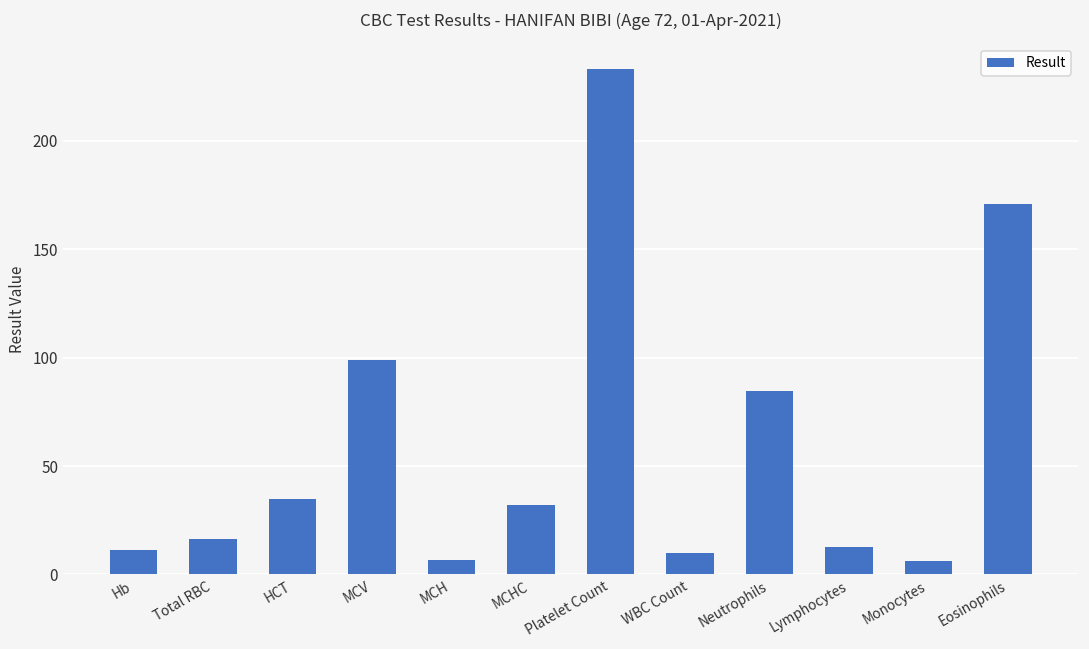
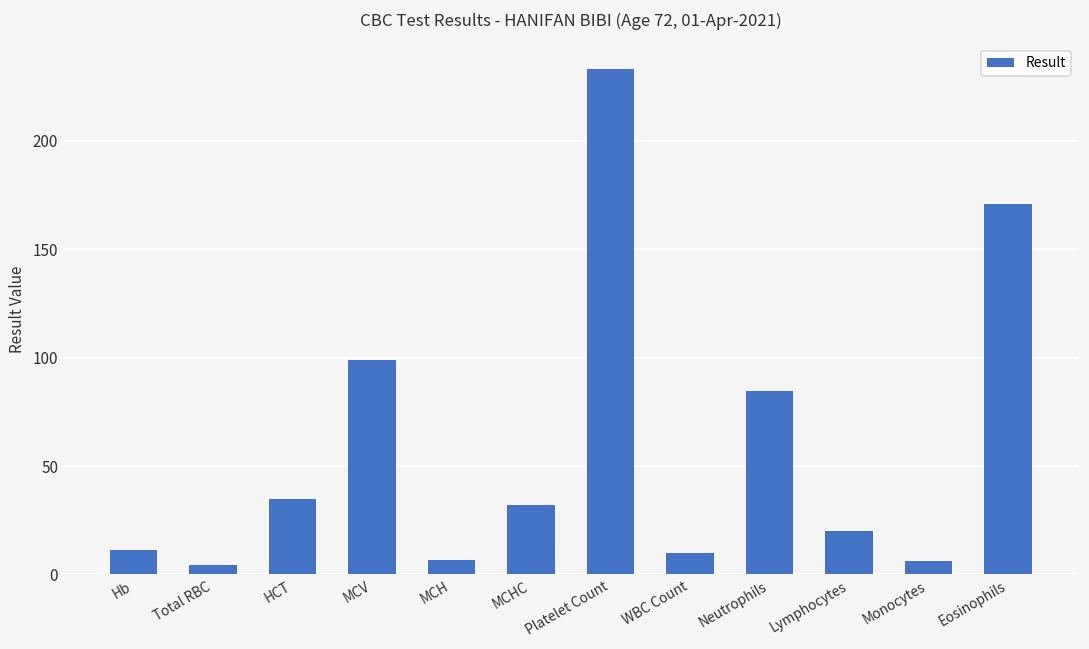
  {
    "Hb": 11,
-   "Total RBC": 16,
+   "Total RBC": 4,
    "HCT": 35,
    "MCV": 99,
    "MCH": 7,
    "MCHC": 32,
    "Platelet Count": 233,
    "WBC Count": 10,
    "Neutrophils": 85,
-   "Lymphocytes": 13,
+   "Lymphocytes": 20,
    "Monocytes": 6,
    "Eosinophils": 171
  }
